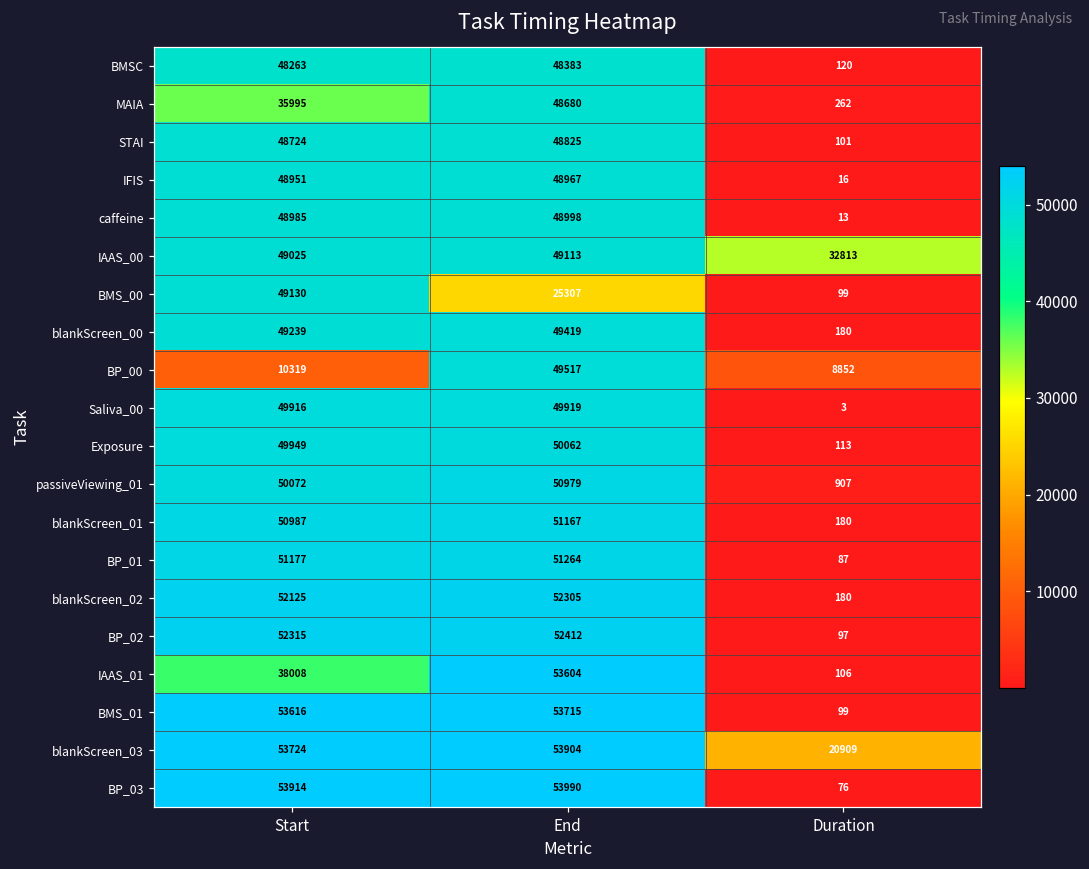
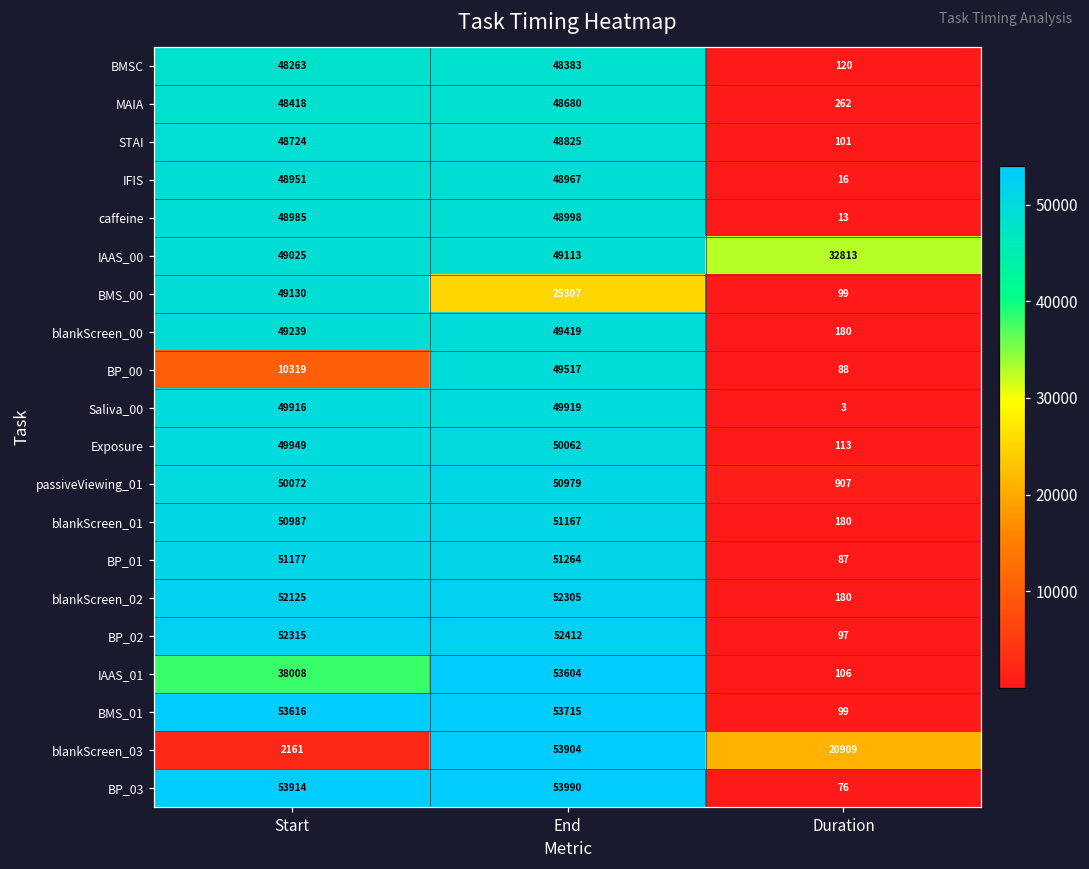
  {
    "BMSC": {
      "Start": 48263,
      "End": 48383,
      "Duration": 120
    },
    "MAIA": {
-     "Start": 35995,
+     "Start": 48418,
      "End": 48680,
      "Duration": 262
    },
    "STAI": {
      "Start": 48724,
      "End": 48825,
      "Duration": 101
    },
    "IFIS": {
      "Start": 48951,
      "End": 48967,
      "Duration": 16
    },
    "caffeine": {
      "Start": 48985,
      "End": 48998,
      "Duration": 13
    },
    "IAAS_00": {
      "Start": 49025,
      "End": 49113,
      "Duration": 32813
    },
    "BMS_00": {
      "Start": 49130,
      "End": 25307,
      "Duration": 99
    },
    "blankScreen_00": {
      "Start": 49239,
      "End": 49419,
      "Duration": 180
    },
    "BP_00": {
      "Start": 10319,
      "End": 49517,
-     "Duration": 8852
+     "Duration": 88
    },
    "Saliva_00": {
      "Start": 49916,
      "End": 49919,
      "Duration": 3
    },
    "Exposure": {
      "Start": 49949,
      "End": 50062,
      "Duration": 113
    },
    "passiveViewing_01": {
      "Start": 50072,
      "End": 50979,
      "Duration": 907
    },
    "blankScreen_01": {
      "Start": 50987,
      "End": 51167,
      "Duration": 180
    },
    "BP_01": {
      "Start": 51177,
      "End": 51264,
      "Duration": 87
    },
    "blankScreen_02": {
      "Start": 52125,
      "End": 52305,
      "Duration": 180
    },
    "BP_02": {
      "Start": 52315,
      "End": 52412,
      "Duration": 97
    },
    "IAAS_01": {
      "Start": 38008,
      "End": 53604,
      "Duration": 106
    },
    "BMS_01": {
      "Start": 53616,
      "End": 53715,
      "Duration": 99
    },
    "blankScreen_03": {
-     "Start": 53724,
+     "Start": 2161,
      "End": 53904,
      "Duration": 20909
    },
    "BP_03": {
      "Start": 53914,
      "End": 53990,
      "Duration": 76
    }
  }
